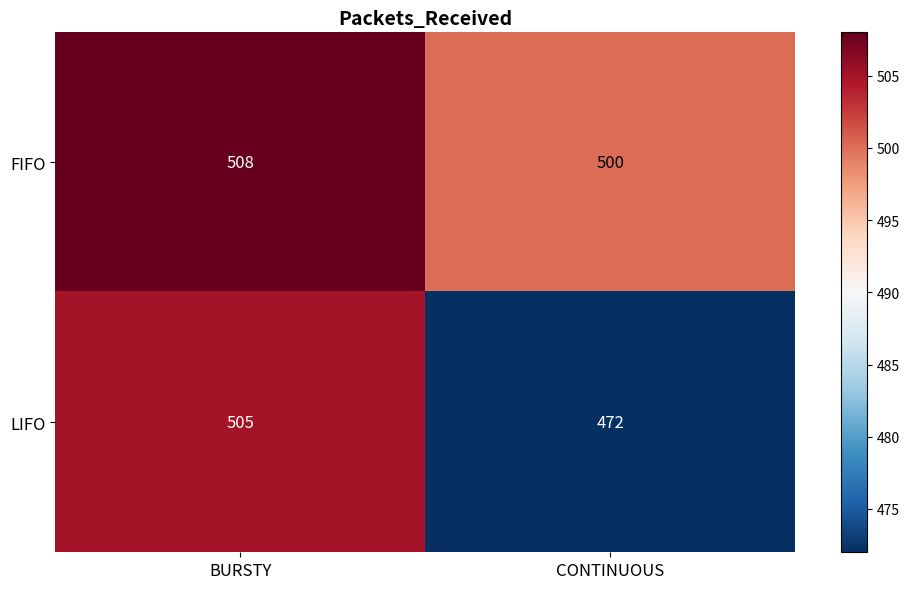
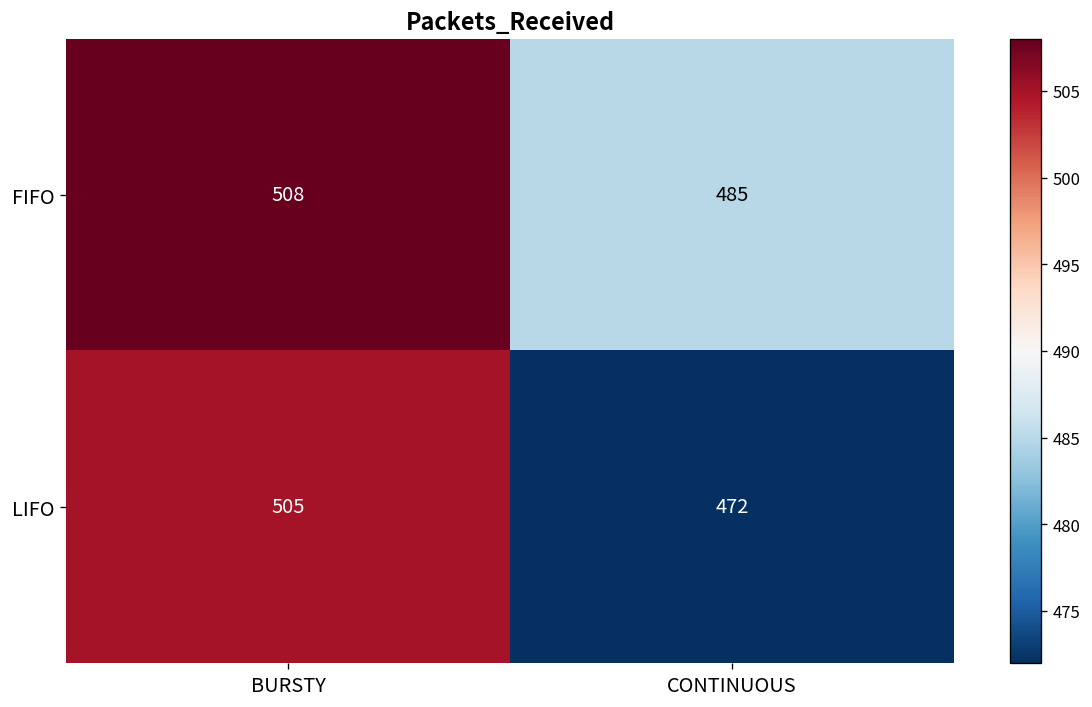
  {
    "FIFO": {
      "BURSTY": 508,
-     "CONTINUOUS": 500
+     "CONTINUOUS": 485
    },
    "LIFO": {
      "BURSTY": 505,
      "CONTINUOUS": 472
    }
  }
